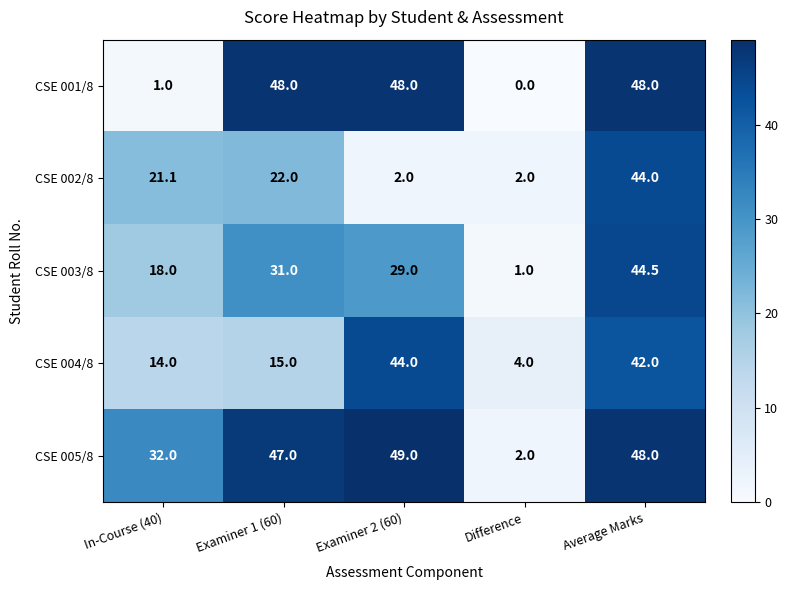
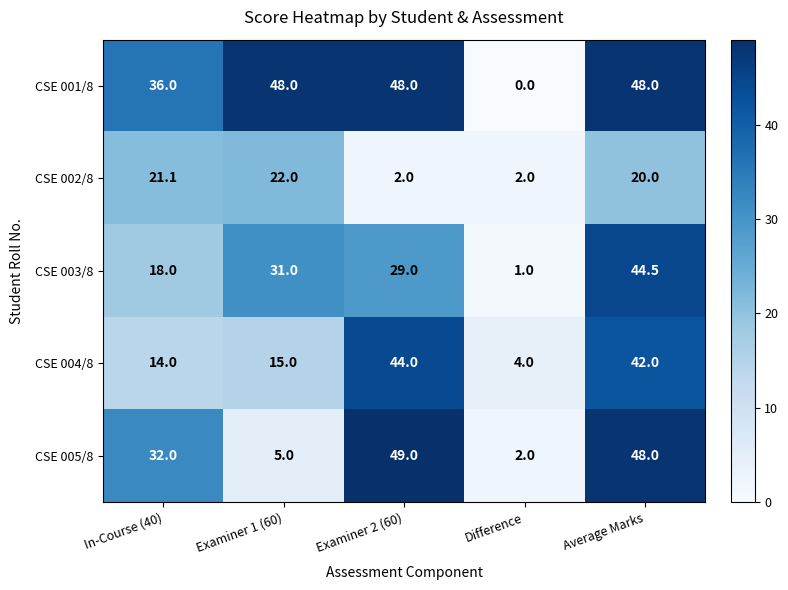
  {
    "CSE 001/8": {
-     "In-Course (40)": 1.0,
+     "In-Course (40)": 36.0,
      "Examiner 1 (60)": 48.0,
      "Examiner 2 (60)": 48.0,
      "Difference": 0.0,
      "Average Marks": 48.0
    },
    "CSE 002/8": {
      "In-Course (40)": 21.1,
      "Examiner 1 (60)": 22.0,
      "Examiner 2 (60)": 2.0,
      "Difference": 2.0,
-     "Average Marks": 44.0
+     "Average Marks": 20.0
    },
    "CSE 003/8": {
      "In-Course (40)": 18.0,
      "Examiner 1 (60)": 31.0,
      "Examiner 2 (60)": 29.0,
      "Difference": 1.0,
      "Average Marks": 44.5
    },
    "CSE 004/8": {
      "In-Course (40)": 14.0,
      "Examiner 1 (60)": 15.0,
      "Examiner 2 (60)": 44.0,
      "Difference": 4.0,
      "Average Marks": 42.0
    },
    "CSE 005/8": {
      "In-Course (40)": 32.0,
-     "Examiner 1 (60)": 47.0,
+     "Examiner 1 (60)": 5.0,
      "Examiner 2 (60)": 49.0,
      "Difference": 2.0,
      "Average Marks": 48.0
    }
  }
